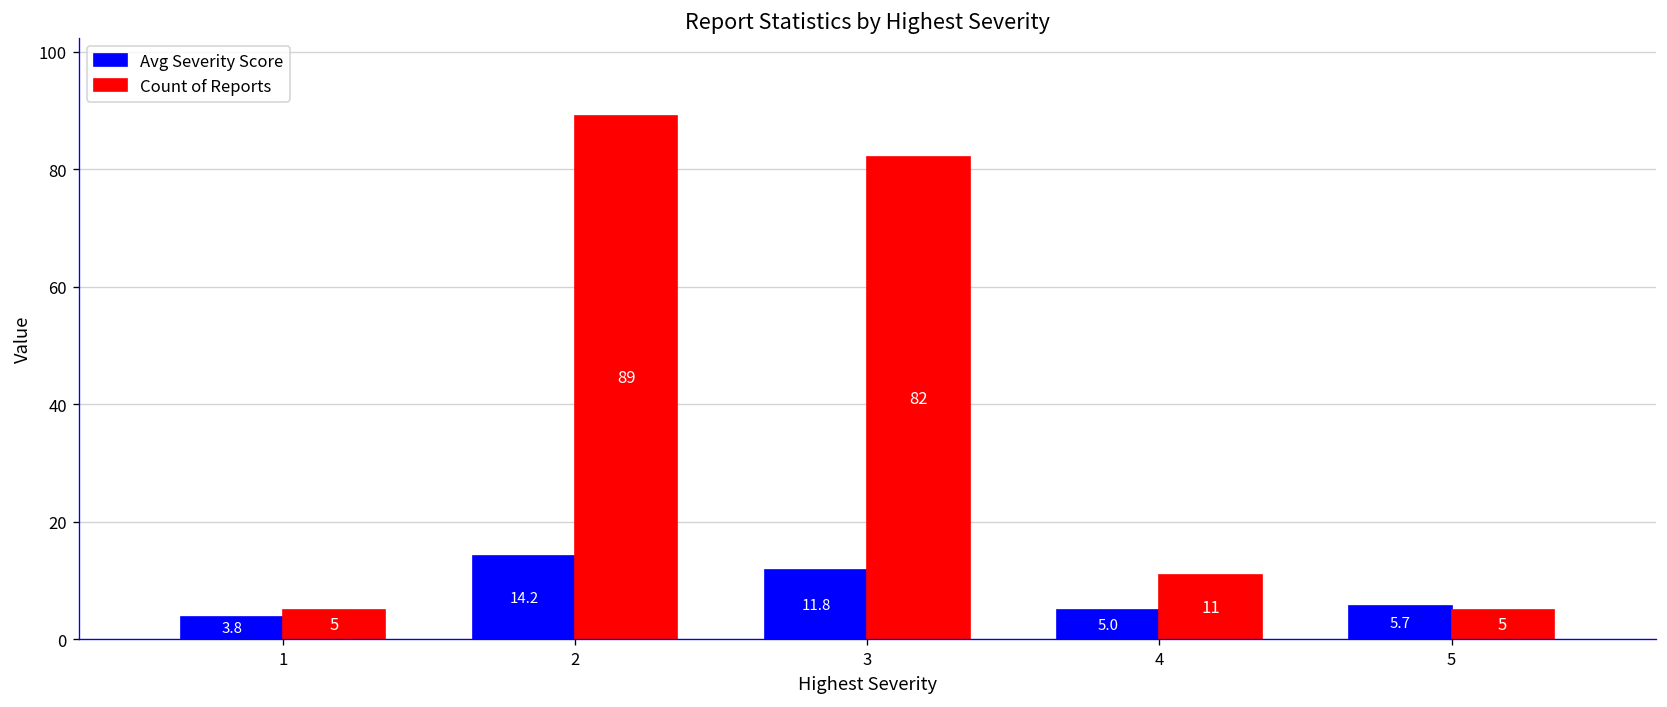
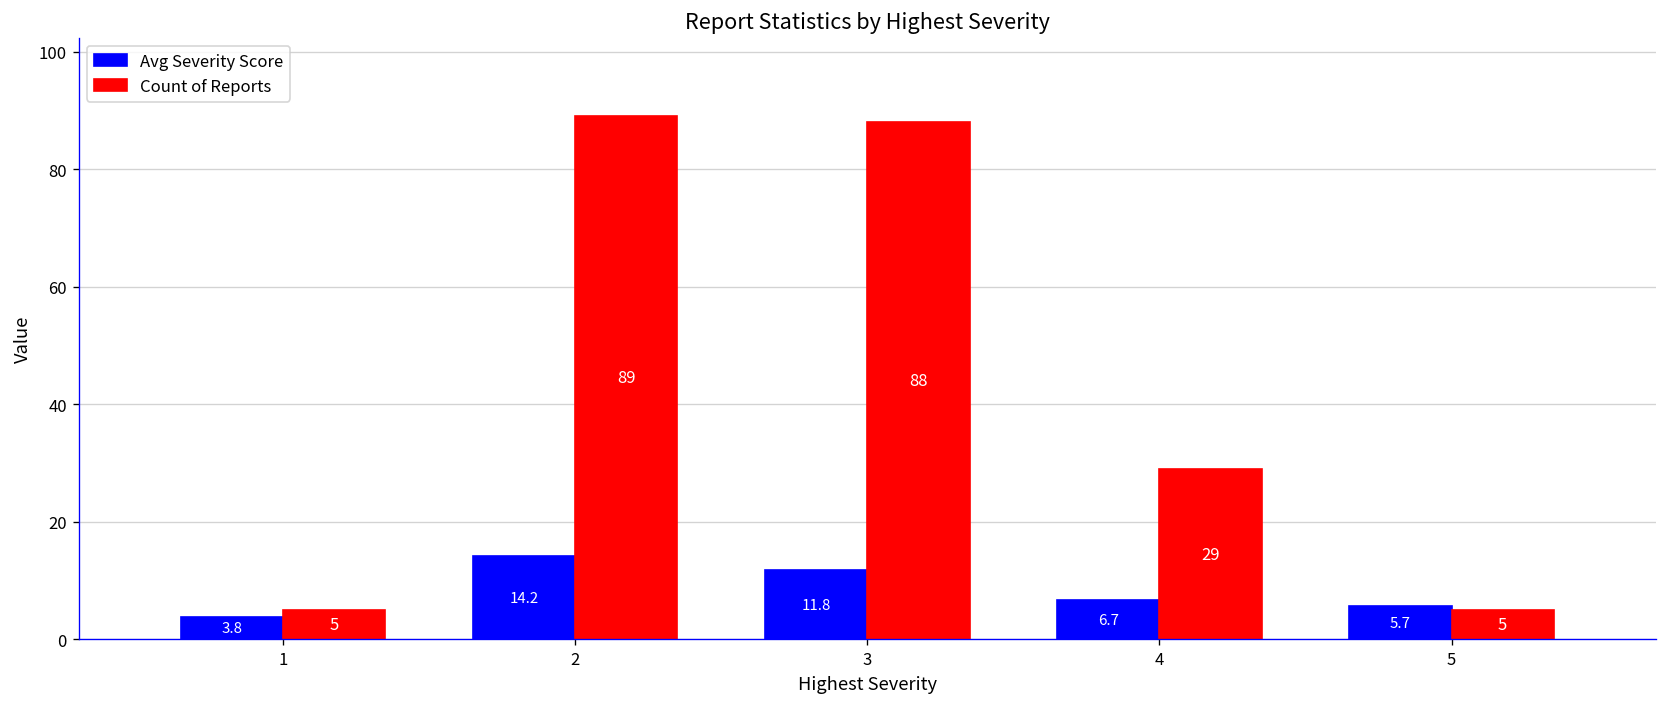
  {
    "Avg Severity Score": {
      "1": 3.8,
      "2": 14.2,
      "3": 11.8,
-     "4": 5.0,
+     "4": 6.7,
      "5": 5.7
    },
    "Count of Reports": {
      "1": 5,
      "2": 89,
-     "3": 82,
-     "4": 11,
+     "3": 88,
+     "4": 29,
      "5": 5
    }
  }
